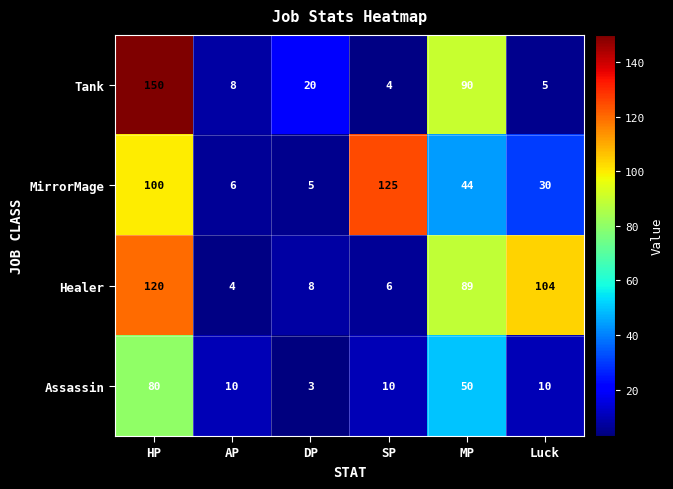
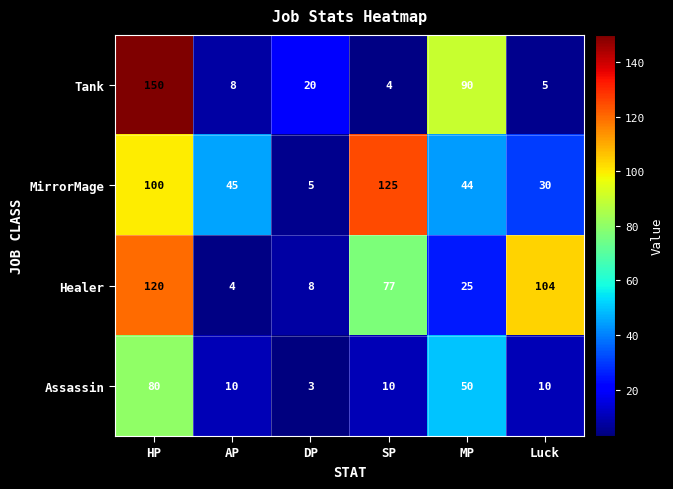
  {
    "Tank": {
      "HP": 150,
      "AP": 8,
      "DP": 20,
      "SP": 4,
      "MP": 90,
      "Luck": 5
    },
    "MirrorMage": {
      "HP": 100,
-     "AP": 6,
+     "AP": 45,
      "DP": 5,
      "SP": 125,
      "MP": 44,
      "Luck": 30
    },
    "Healer": {
      "HP": 120,
      "AP": 4,
      "DP": 8,
-     "SP": 6,
-     "MP": 89,
+     "SP": 77,
+     "MP": 25,
      "Luck": 104
    },
    "Assassin": {
      "HP": 80,
      "AP": 10,
      "DP": 3,
      "SP": 10,
      "MP": 50,
      "Luck": 10
    }
  }
